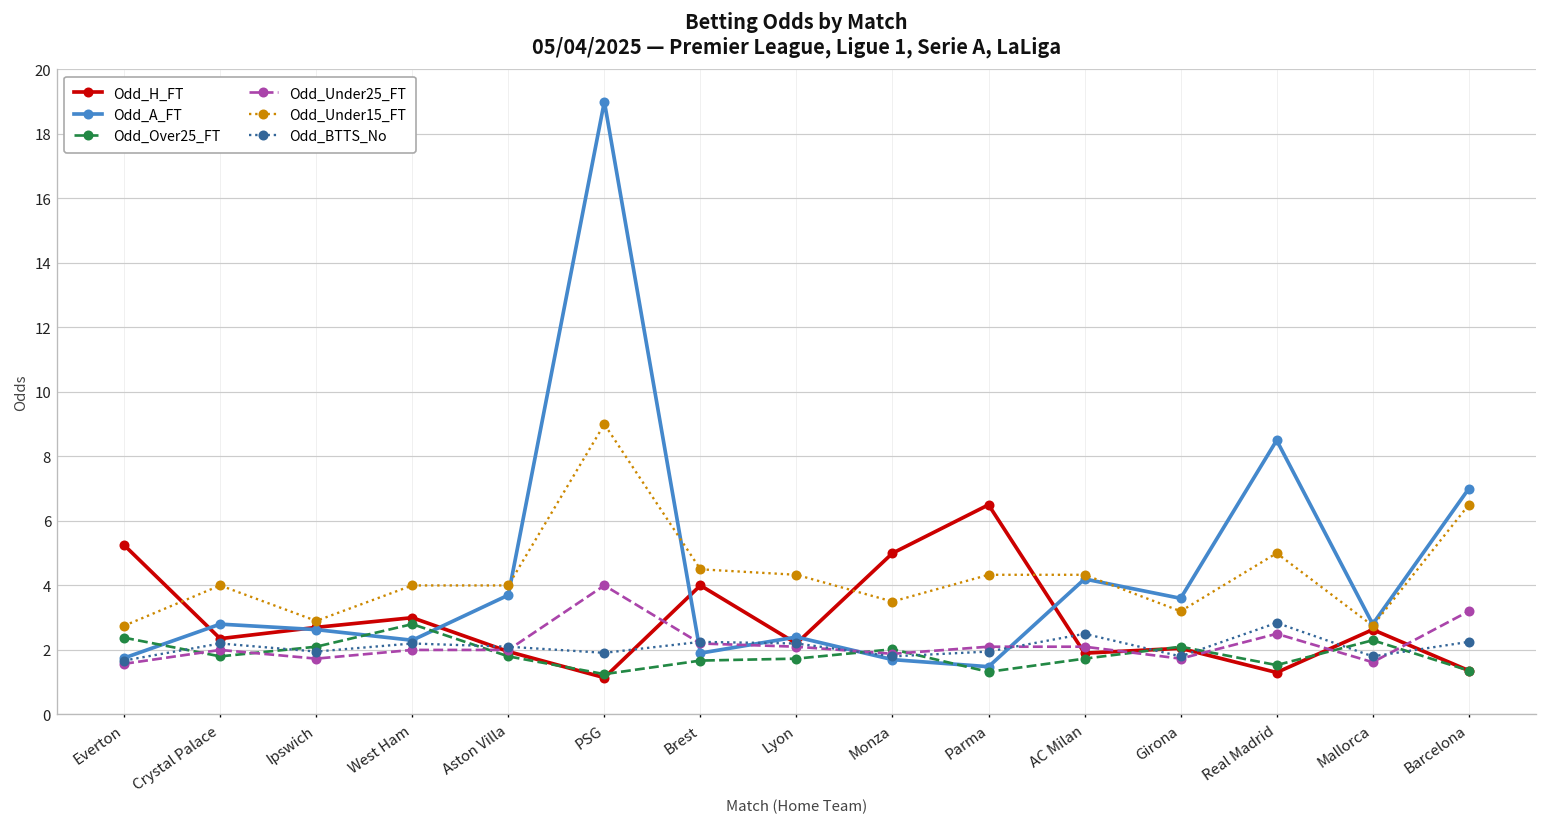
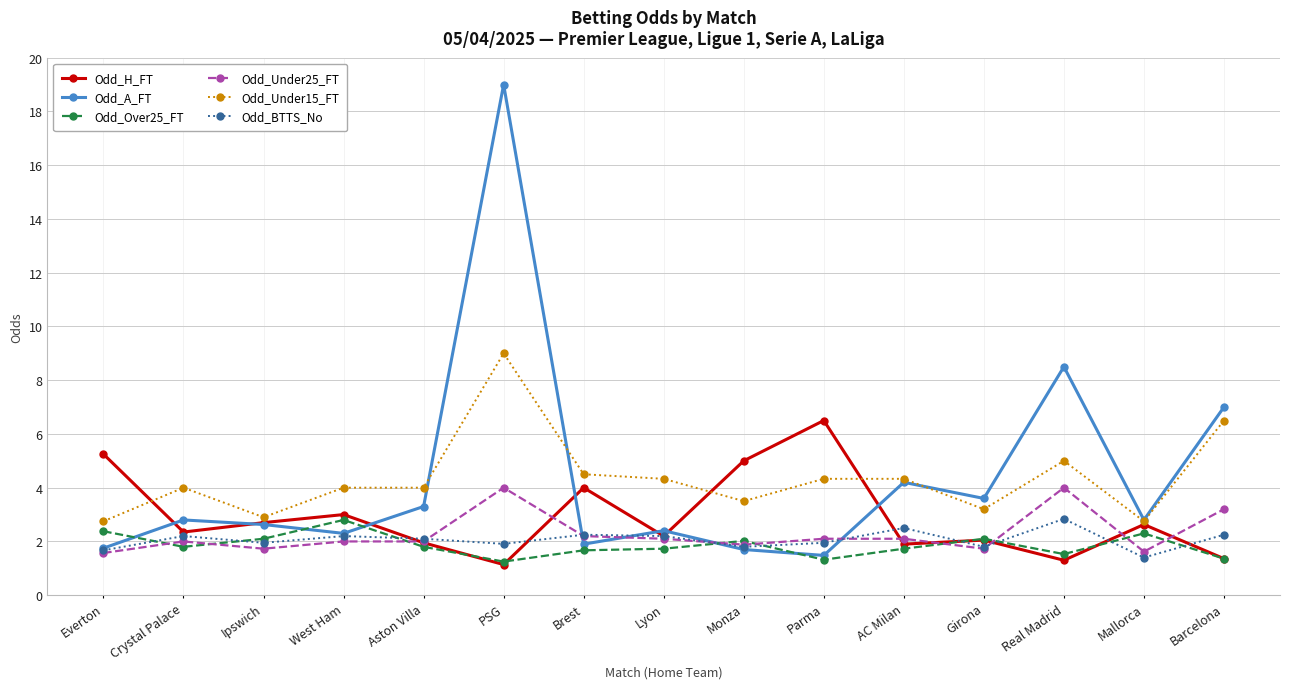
  {
    "Odd_H_FT": {
      "Everton": 5.3,
      "Crystal Palace": 2.4,
      "West Ham": 3.0,
      "PSG": 1.1,
      "Brest": 4.0,
      "Monza": 5.0,
      "Parma": 6.5,
      "AC Milan": 1.9,
      "Real Madrid": 1.3,
      "Mallorca": 2.6
    },
    "Odd_A_FT": {
      "Crystal Palace": 2.8,
      "West Ham": 2.3,
-     "Aston Villa": 3.7,
+     "Aston Villa": 3.3,
      "PSG": 19.0,
      "Brest": 1.9,
      "Lyon": 2.4,
      "Monza": 1.7,
      "Parma": 1.5,
      "AC Milan": 4.2,
      "Girona": 3.6,
      "Real Madrid": 8.5,
      "Barcelona": 7.0
    },
    "Odd_Over25_FT": {
      "Everton": 2.4,
      "Crystal Palace": 1.8,
      "Ipswich": 2.1,
      "West Ham": 2.8,
      "Aston Villa": 1.8,
      "PSG": 1.3,
      "Brest": 1.7,
      "Lyon": 1.7,
      "Monza": 2.0,
      "Parma": 1.3,
      "AC Milan": 1.7,
      "Real Madrid": 1.5,
      "Mallorca": 2.3
    },
    "Odd_Under25_FT": {
      "Everton": 1.6,
      "Crystal Palace": 2.0,
      "Ipswich": 1.7,
      "West Ham": 2.0,
      "PSG": 4.0,
      "Lyon": 2.1,
      "Parma": 2.1,
      "AC Milan": 2.1,
-     "Real Madrid": 2.5,
+     "Real Madrid": 4.0,
      "Mallorca": 1.6,
      "Barcelona": 3.2
    },
    "Odd_Under15_FT": {
      "Everton": 2.8,
      "Crystal Palace": 4.0,
      "Ipswich": 2.9,
      "West Ham": 4.0,
      "Aston Villa": 4.0,
      "PSG": 9.0,
      "Brest": 4.5,
      "Lyon": 4.3,
      "Monza": 3.5,
      "Parma": 4.3,
      "AC Milan": 4.3,
      "Girona": 3.2,
      "Real Madrid": 5.0,
      "Barcelona": 6.5
    },
    "Odd_BTTS_No": {
      "Crystal Palace": 2.2,
      "Ipswich": 2.0,
      "West Ham": 2.2,
      "Aston Villa": 2.1,
      "PSG": 1.9,
      "Parma": 2.0,
      "AC Milan": 2.5,
      "Real Madrid": 2.8,
-     "Mallorca": 1.8,
+     "Mallorca": 1.4,
      "Barcelona": 2.3
    }
  }
